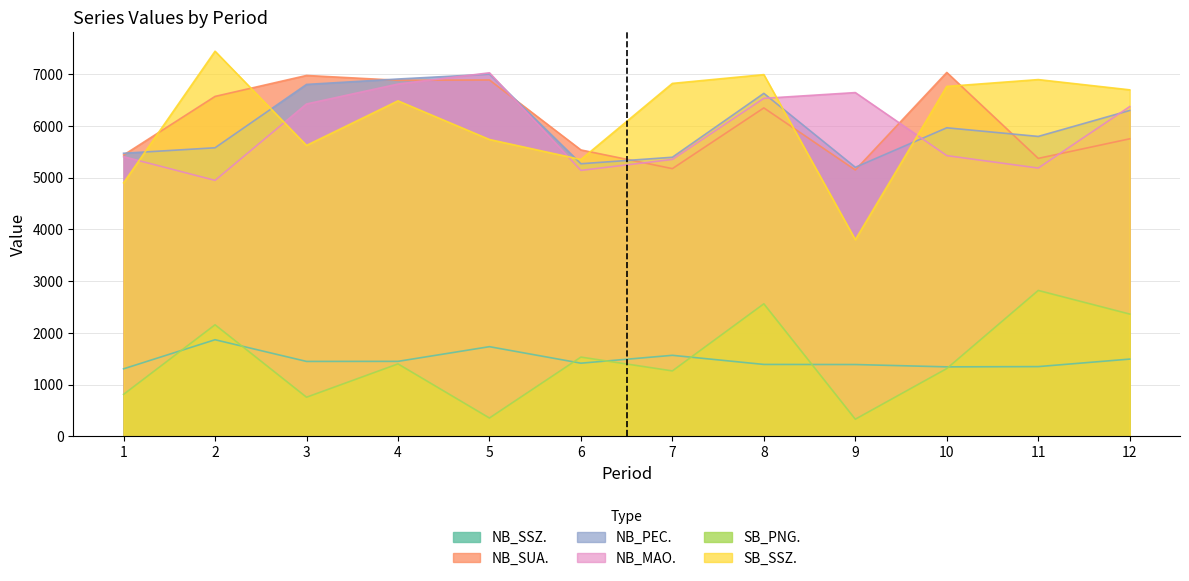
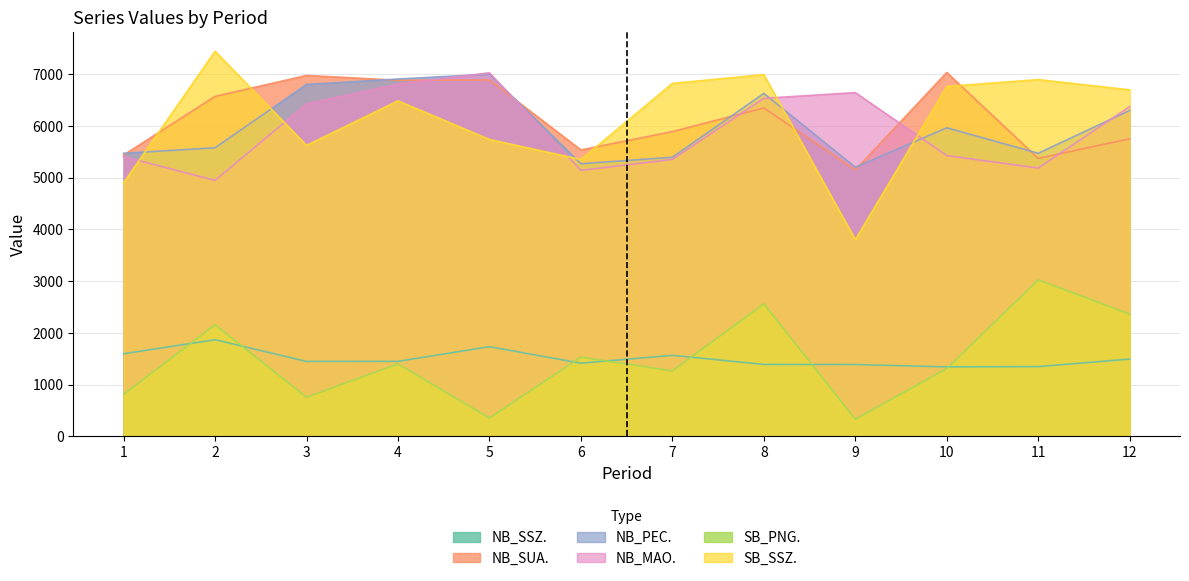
  {
    "NB_SSZ.": {
-     "1": 1300,
+     "1": 1600,
      "2": 1900,
      "3": 1400,
      "4": 1400,
      "5": 1700,
      "6": 1400,
      "7": 1600,
      "8": 1400,
      "9": 1400,
      "11": 1300,
      "12": 1500
    },
    "NB_SUA.": {
      "2": 6600,
      "3": 7000,
      "5": 6900,
      "6": 5500,
-     "7": 5200,
+     "7": 5900,
      "8": 6300,
      "9": 5100,
      "10": 7000,
      "11": 5400,
      "12": 5700
    },
    "NB_PEC.": {
      "2": 5600,
      "3": 6800,
      "6": 5300,
      "8": 6600,
      "9": 5200,
      "10": 6000,
-     "11": 5800,
+     "11": 5500,
      "12": 6300
    },
    "NB_MAO.": {
      "2": 4900,
      "3": 6400,
      "4": 6800,
      "6": 5100,
      "8": 6500,
      "9": 6600,
      "10": 5400,
      "11": 5200,
      "12": 6400
    },
    "SB_PNG.": {
      "1": 800,
      "2": 2200,
      "3": 800,
      "4": 1400,
      "5": 400,
      "6": 1500,
      "7": 1300,
      "8": 2600,
      "9": 300,
-     "11": 2800,
+     "11": 3000,
      "12": 2400
    },
    "SB_SSZ.": {
      "1": 4900,
      "2": 7400,
      "3": 5600,
      "4": 6500,
      "5": 5700,
      "6": 5300,
      "7": 6800,
      "8": 7000,
      "9": 3800,
      "10": 6800,
      "11": 6900,
      "12": 6700
    }
  }
